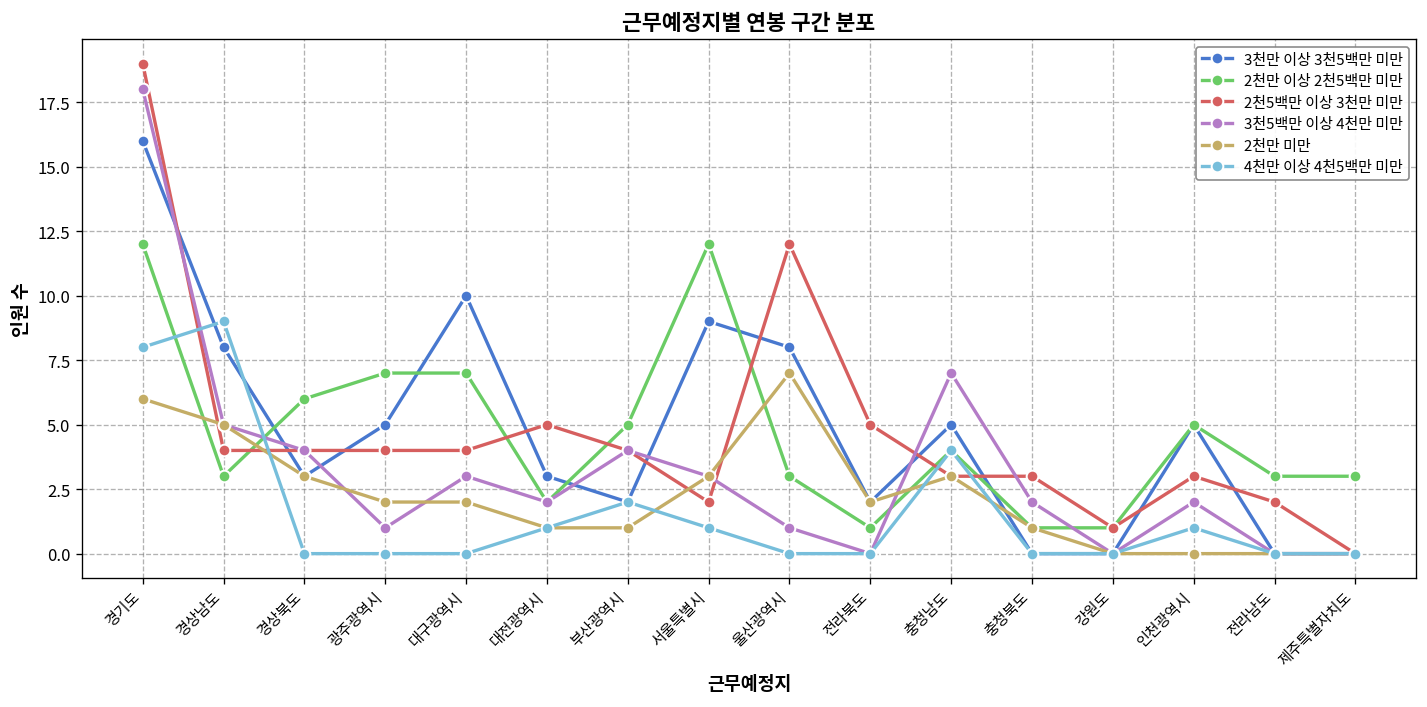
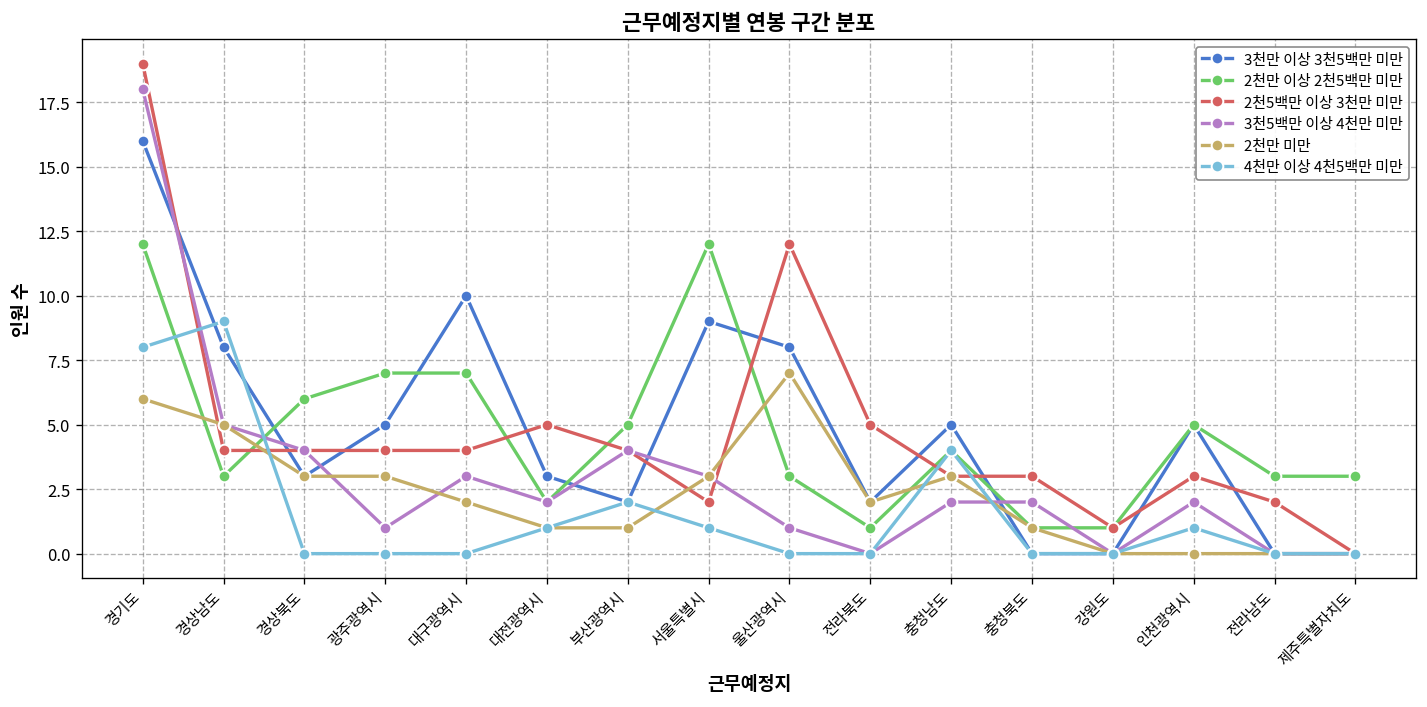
  {
    "3천만 이상 3천5백만 미만": {
      "경기도": 16,
      "경상남도": 8,
      "광주광역시": 5,
      "대구광역시": 10,
      "대전광역시": 3,
      "서울특별시": 9,
      "울산광역시": 8,
      "충청남도": 5
    },
    "2천만 이상 2천5백만 미만": {
      "경기도": 12,
      "경상남도": 3,
      "경상북도": 6,
      "광주광역시": 7,
      "대구광역시": 7,
      "부산광역시": 5,
      "서울특별시": 12,
      "울산광역시": 3,
      "전라북도": 1,
      "전라남도": 3,
      "제주특별자치도": 3
    },
    "2천5백만 이상 3천만 미만": {
      "경기도": 19,
      "경상남도": 4,
      "광주광역시": 4,
      "대구광역시": 4,
      "대전광역시": 5,
      "서울특별시": 2,
      "울산광역시": 12,
      "전라북도": 5,
      "충청북도": 3,
      "인천광역시": 3,
      "전라남도": 2
    },
    "3천5백만 이상 4천만 미만": {
      "경기도": 18,
      "광주광역시": 1,
      "대구광역시": 3,
      "울산광역시": 1,
-     "충청남도": 7,
+     "충청남도": 2,
      "충청북도": 2,
      "인천광역시": 2
    },
    "2천만 미만": {
      "경기도": 6,
-     "광주광역시": 2,
+     "광주광역시": 3,
      "대구광역시": 2,
      "부산광역시": 1,
      "울산광역시": 7,
      "인천광역시": 0
    },
    "4천만 이상 4천5백만 미만": {
      "경기도": 8,
      "경상남도": 9,
      "경상북도": 0,
      "광주광역시": 0,
      "대구광역시": 0,
      "서울특별시": 1,
      "울산광역시": 0,
      "인천광역시": 1
    }
  }
